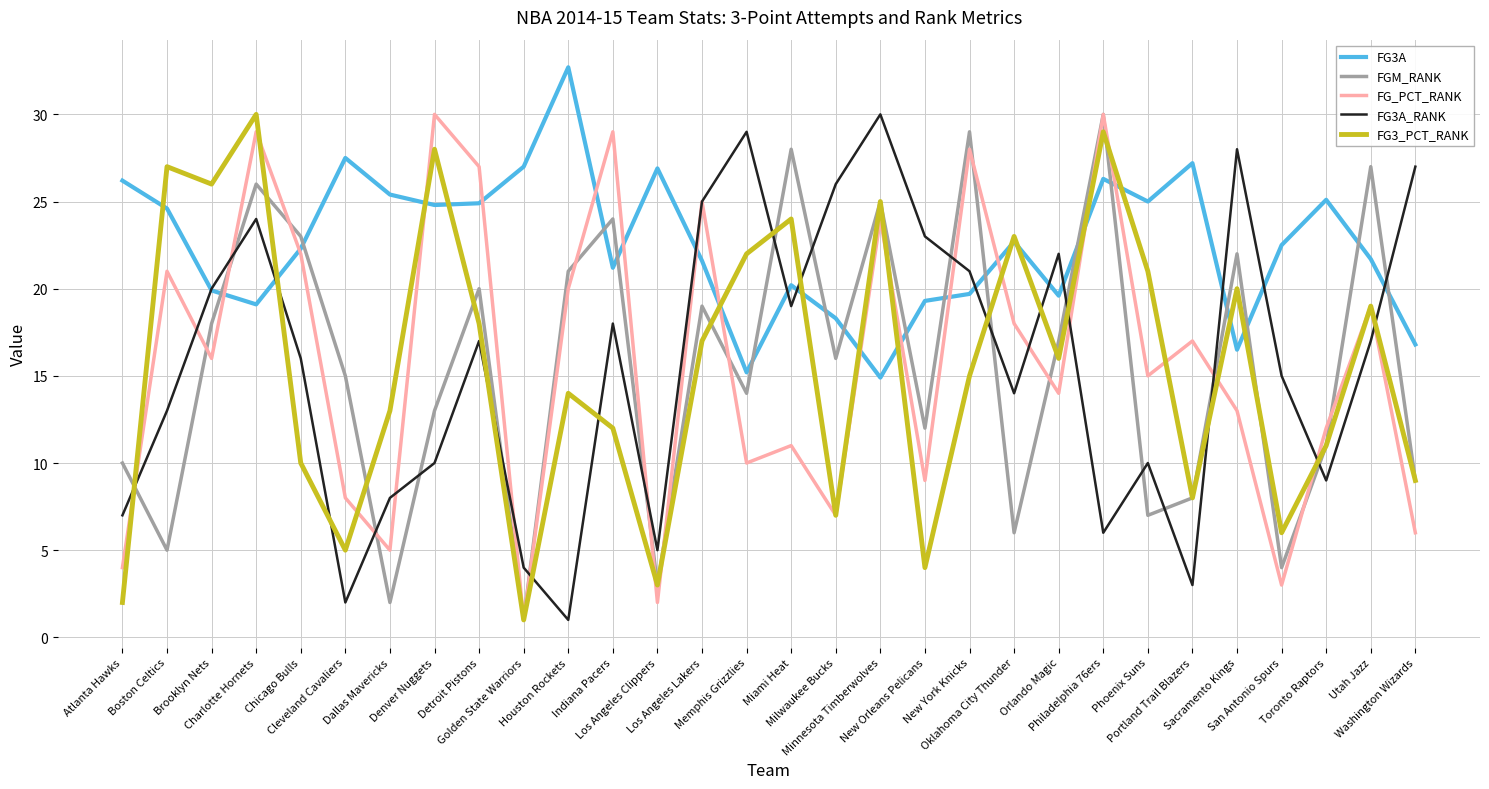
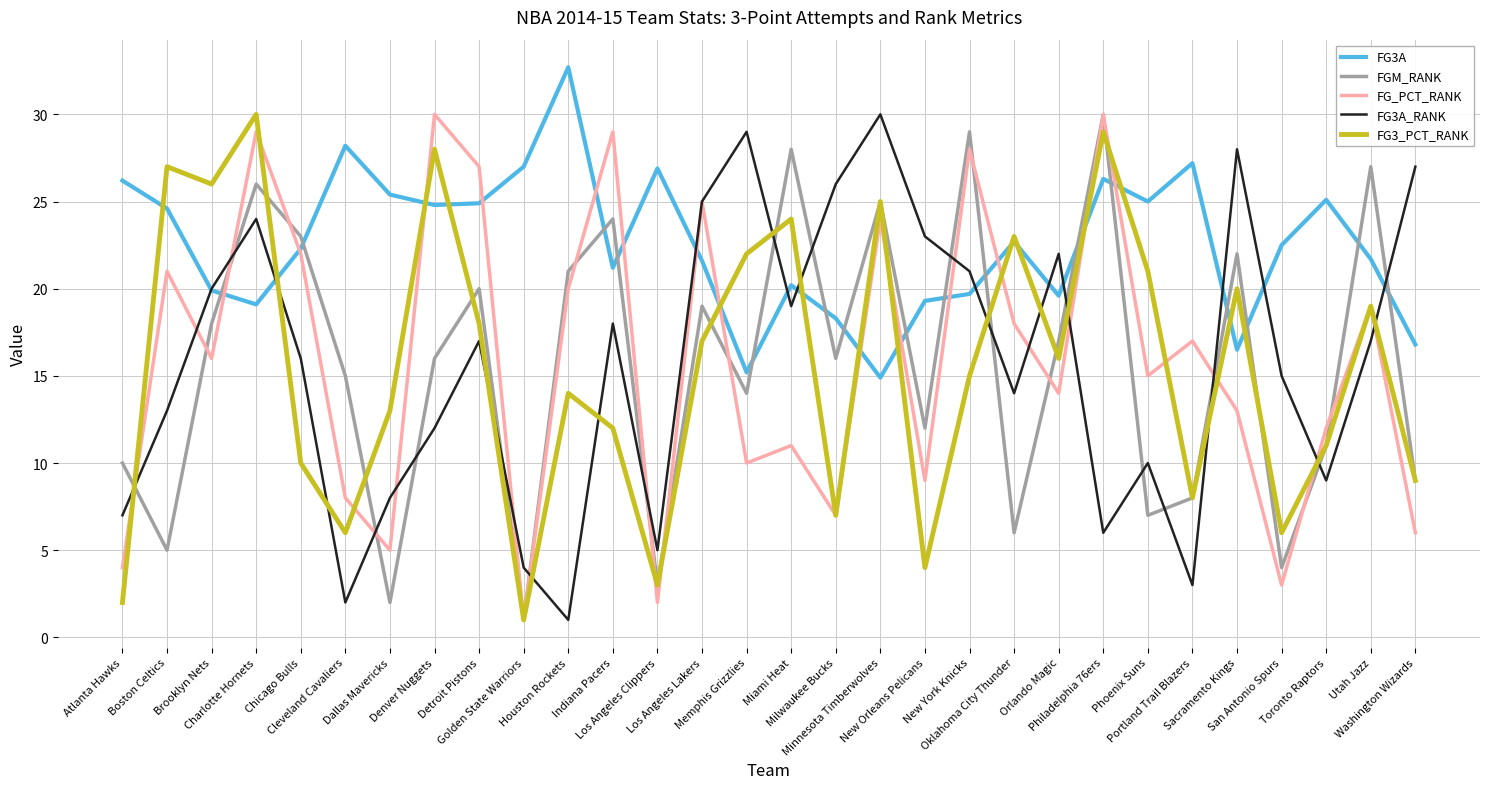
  {
    "FG3A": {
      "Atlanta Hawks": 26.2,
      "Boston Celtics": 24.6,
      "Charlotte Hornets": 19.1,
      "Chicago Bulls": 22.3,
-     "Cleveland Cavaliers": 27.5,
+     "Cleveland Cavaliers": 28.2,
      "Dallas Mavericks": 25.4,
      "Denver Nuggets": 24.8,
      "Detroit Pistons": 24.9,
      "Golden State Warriors": 27.0,
      "Houston Rockets": 32.7,
      "Indiana Pacers": 21.2,
      "Los Angeles Clippers": 26.9,
      "Los Angeles Lakers": 21.6,
      "Memphis Grizzlies": 15.2,
      "Miami Heat": 20.2,
      "Milwaukee Bucks": 18.3,
      "Minnesota Timberwolves": 14.9,
      "New Orleans Pelicans": 19.3,
      "New York Knicks": 19.7,
      "Oklahoma City Thunder": 22.7,
      "Orlando Magic": 19.6,
      "Philadelphia 76ers": 26.3,
      "Phoenix Suns": 25.0,
      "Portland Trail Blazers": 27.2,
      "Sacramento Kings": 16.5,
      "San Antonio Spurs": 22.5,
      "Toronto Raptors": 25.1,
      "Utah Jazz": 21.7,
      "Washington Wizards": 16.8
    },
    "FGM_RANK": {
      "Atlanta Hawks": 10,
      "Boston Celtics": 5,
      "Brooklyn Nets": 18,
      "Charlotte Hornets": 26,
      "Chicago Bulls": 23,
      "Cleveland Cavaliers": 15,
      "Dallas Mavericks": 2,
-     "Denver Nuggets": 13,
+     "Denver Nuggets": 16,
      "Detroit Pistons": 20,
      "Houston Rockets": 21,
      "Indiana Pacers": 24,
      "Los Angeles Lakers": 19,
      "Memphis Grizzlies": 14,
      "Miami Heat": 28,
      "Milwaukee Bucks": 16,
      "New Orleans Pelicans": 12,
      "New York Knicks": 29,
      "Oklahoma City Thunder": 6,
      "Orlando Magic": 17,
      "Phoenix Suns": 7,
      "Sacramento Kings": 22,
      "San Antonio Spurs": 4,
      "Utah Jazz": 27
    },
    "FG_PCT_RANK": {
      "Atlanta Hawks": 4.0,
      "Boston Celtics": 21.0,
      "Brooklyn Nets": 16.0,
      "Charlotte Hornets": 29.0,
      "Chicago Bulls": 22.0,
      "Cleveland Cavaliers": 8.0,
      "Dallas Mavericks": 5.0,
      "Denver Nuggets": 30.0,
      "Detroit Pistons": 27.0,
      "Houston Rockets": 20.0,
      "Indiana Pacers": 29.0,
      "Los Angeles Clippers": 2.0,
      "Memphis Grizzlies": 10.0,
      "Miami Heat": 11.0,
      "Minnesota Timberwolves": 24.0,
      "New Orleans Pelicans": 9.0,
      "New York Knicks": 28.0,
      "Oklahoma City Thunder": 18.0,
      "Orlando Magic": 14.0,
      "Phoenix Suns": 15.0,
      "Portland Trail Blazers": 17.0,
      "Sacramento Kings": 13.0,
      "San Antonio Spurs": 3.0,
      "Toronto Raptors": 12.0,
      "Washington Wizards": 6.0
    },
    "FG3A_RANK": {
      "Atlanta Hawks": 7,
      "Boston Celtics": 13,
      "Charlotte Hornets": 24,
      "Chicago Bulls": 16,
      "Cleveland Cavaliers": 2,
      "Dallas Mavericks": 8,
-     "Denver Nuggets": 10,
+     "Denver Nuggets": 12,
      "Detroit Pistons": 17,
      "Golden State Warriors": 4,
      "Houston Rockets": 1,
      "Indiana Pacers": 18,
      "Los Angeles Clippers": 5,
      "Memphis Grizzlies": 29,
      "Miami Heat": 19,
      "Milwaukee Bucks": 26,
      "Minnesota Timberwolves": 30,
      "New Orleans Pelicans": 23,
      "New York Knicks": 21,
      "Oklahoma City Thunder": 14,
      "Orlando Magic": 22,
      "Philadelphia 76ers": 6,
      "Phoenix Suns": 10,
      "Portland Trail Blazers": 3,
      "Sacramento Kings": 28,
      "San Antonio Spurs": 15,
      "Toronto Raptors": 9,
      "Utah Jazz": 17,
      "Washington Wizards": 27
    },
    "FG3_PCT_RANK": {
      "Atlanta Hawks": 2,
      "Boston Celtics": 27,
      "Brooklyn Nets": 26,
      "Charlotte Hornets": 30,
      "Chicago Bulls": 10,
-     "Cleveland Cavaliers": 5,
+     "Cleveland Cavaliers": 6,
      "Dallas Mavericks": 13,
      "Denver Nuggets": 28,
      "Detroit Pistons": 18,
      "Houston Rockets": 14,
      "Indiana Pacers": 12,
      "Los Angeles Lakers": 17,
      "Memphis Grizzlies": 22,
      "Miami Heat": 24,
      "New Orleans Pelicans": 4,
      "New York Knicks": 15,
      "Oklahoma City Thunder": 23,
      "Orlando Magic": 16,
      "Philadelphia 76ers": 29,
      "Phoenix Suns": 21,
      "Sacramento Kings": 20,
      "San Antonio Spurs": 6
    }
  }
